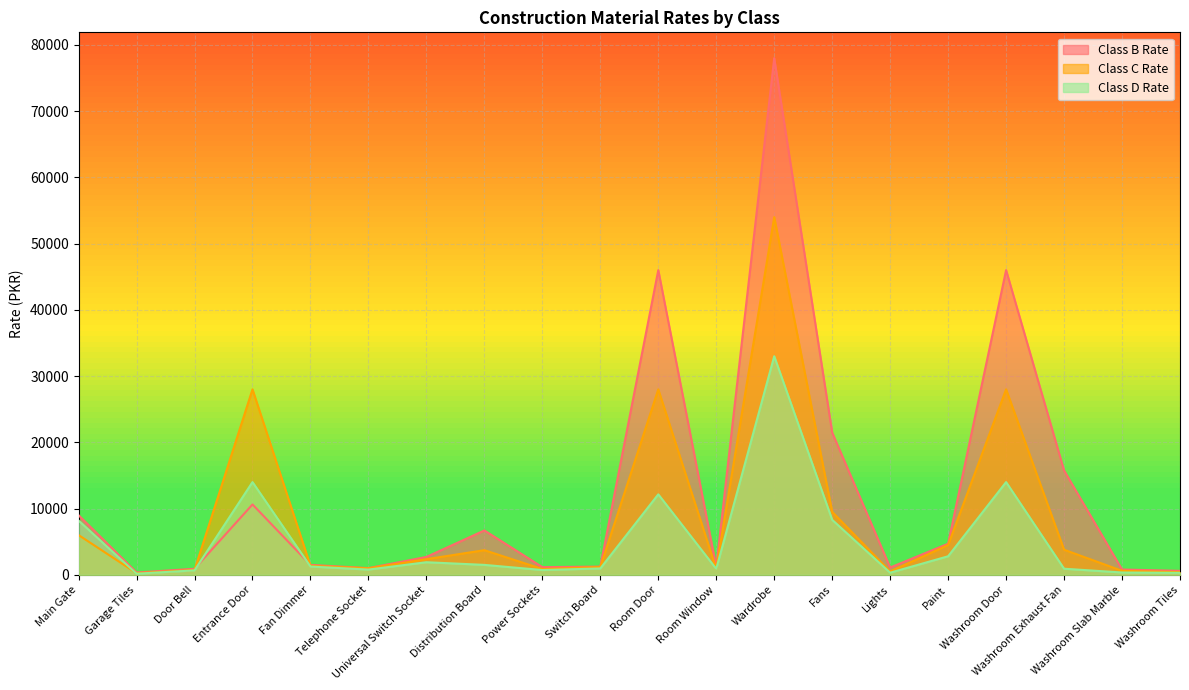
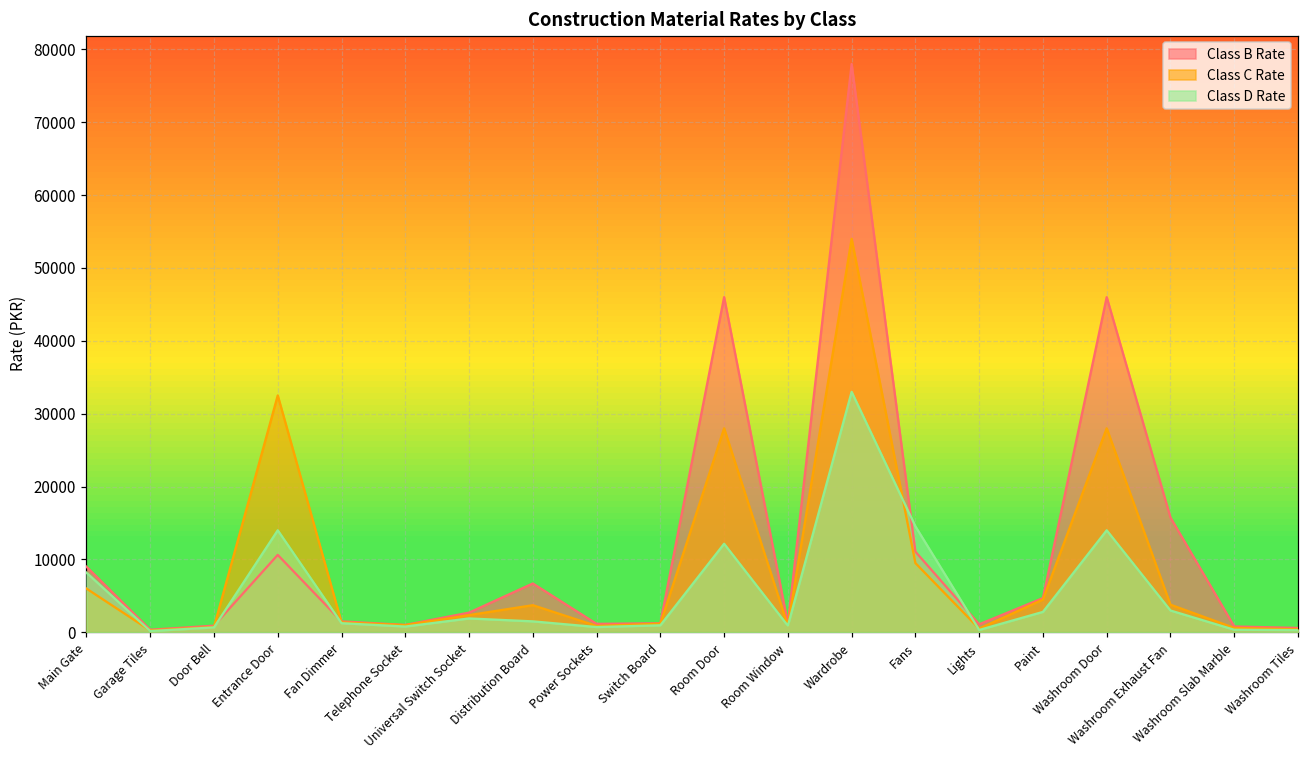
  {
    "Class B Rate": {
      "Main Gate": 9000,
      "Entrance Door": 11000,
      "Distribution Board": 7000,
      "Room Door": 46000,
      "Wardrobe": 78000,
-     "Fans": 21000,
+     "Fans": 11000,
      "Lights": 1000,
      "Washroom Door": 46000,
      "Washroom Exhaust Fan": 16000
    },
    "Class C Rate": {
      "Main Gate": 6000,
-     "Entrance Door": 28000,
+     "Entrance Door": 33000,
      "Distribution Board": 4000,
      "Room Door": 28000,
      "Wardrobe": 54000,
      "Fans": 10000,
      "Washroom Door": 28000,
      "Washroom Exhaust Fan": 4000
    },
    "Class D Rate": {
      "Main Gate": 8000,
      "Entrance Door": 14000,
      "Universal Switch Socket": 2000,
      "Distribution Board": 2000,
      "Room Door": 12000,
      "Wardrobe": 33000,
-     "Fans": 8000,
+     "Fans": 15000,
      "Paint": 3000,
      "Washroom Door": 14000,
-     "Washroom Exhaust Fan": 1000
+     "Washroom Exhaust Fan": 3000
    }
  }
